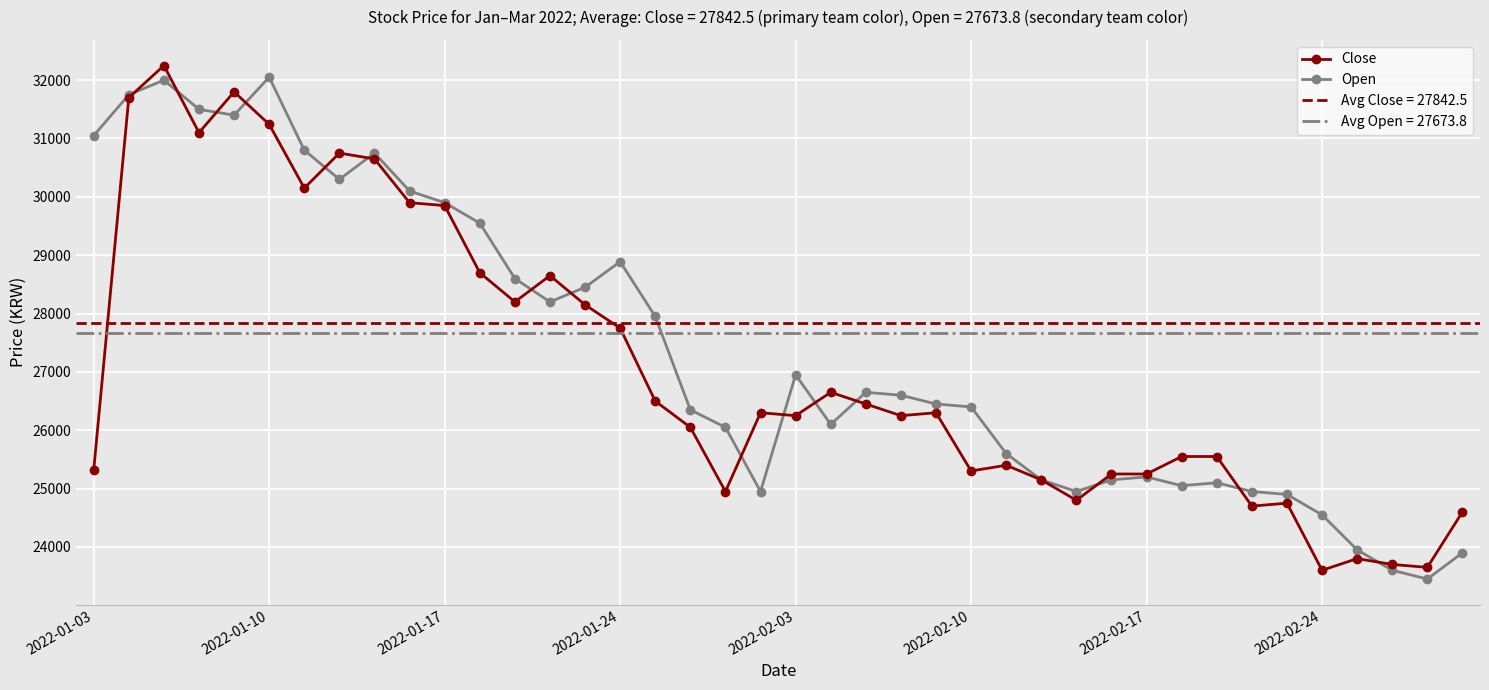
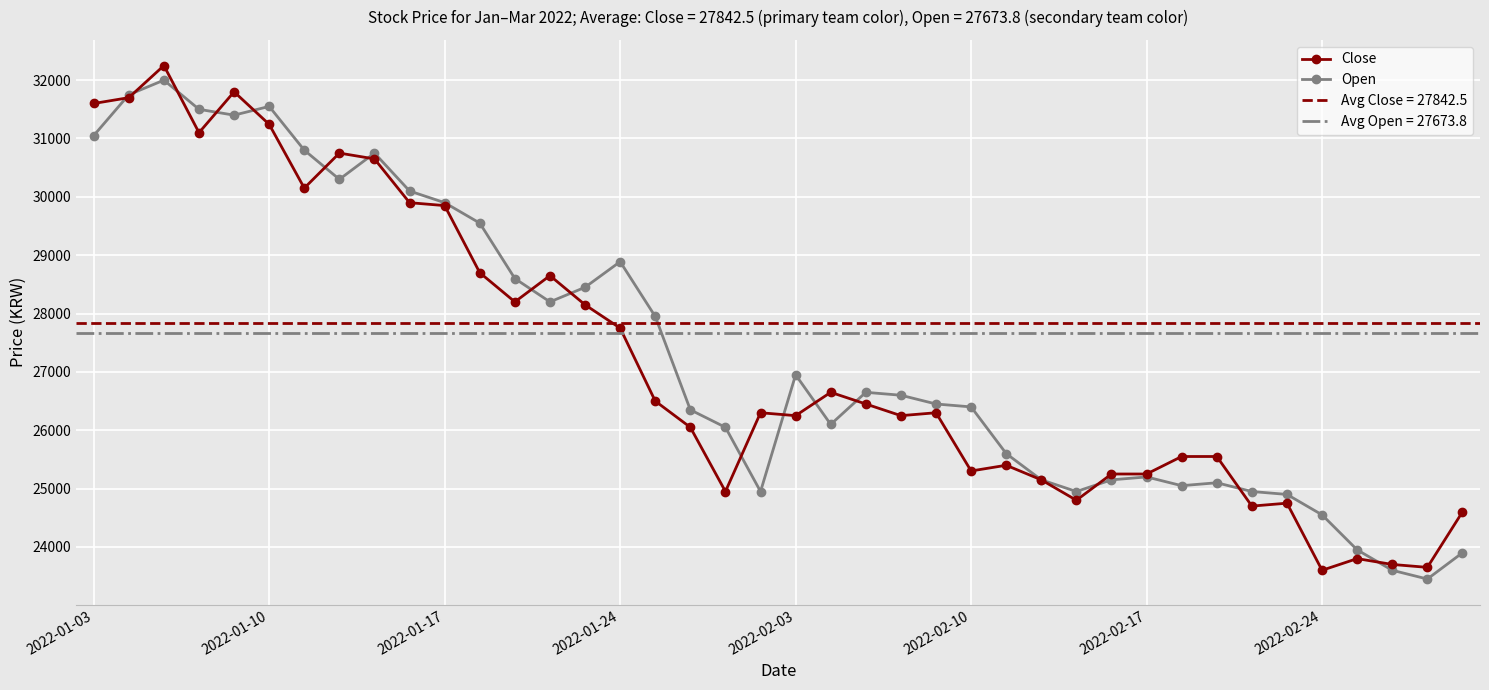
  {
    "Close": {
-     "2022-01-03": 25300,
+     "2022-01-03": 31600,
      "2022-01-10": 31200,
      "2022-01-17": 29900,
      "2022-01-24": 27800,
      "2022-02-03": 26300,
      "2022-02-10": 25300,
      "2022-02-17": 25300,
      "2022-02-24": 23600
    },
    "Open": {
      "2022-01-03": 31100,
-     "2022-01-10": 32100,
+     "2022-01-10": 31600,
      "2022-01-17": 29900,
      "2022-01-24": 28900,
      "2022-02-03": 27000,
      "2022-02-10": 26400,
      "2022-02-17": 25200,
      "2022-02-24": 24600
    }
  }
